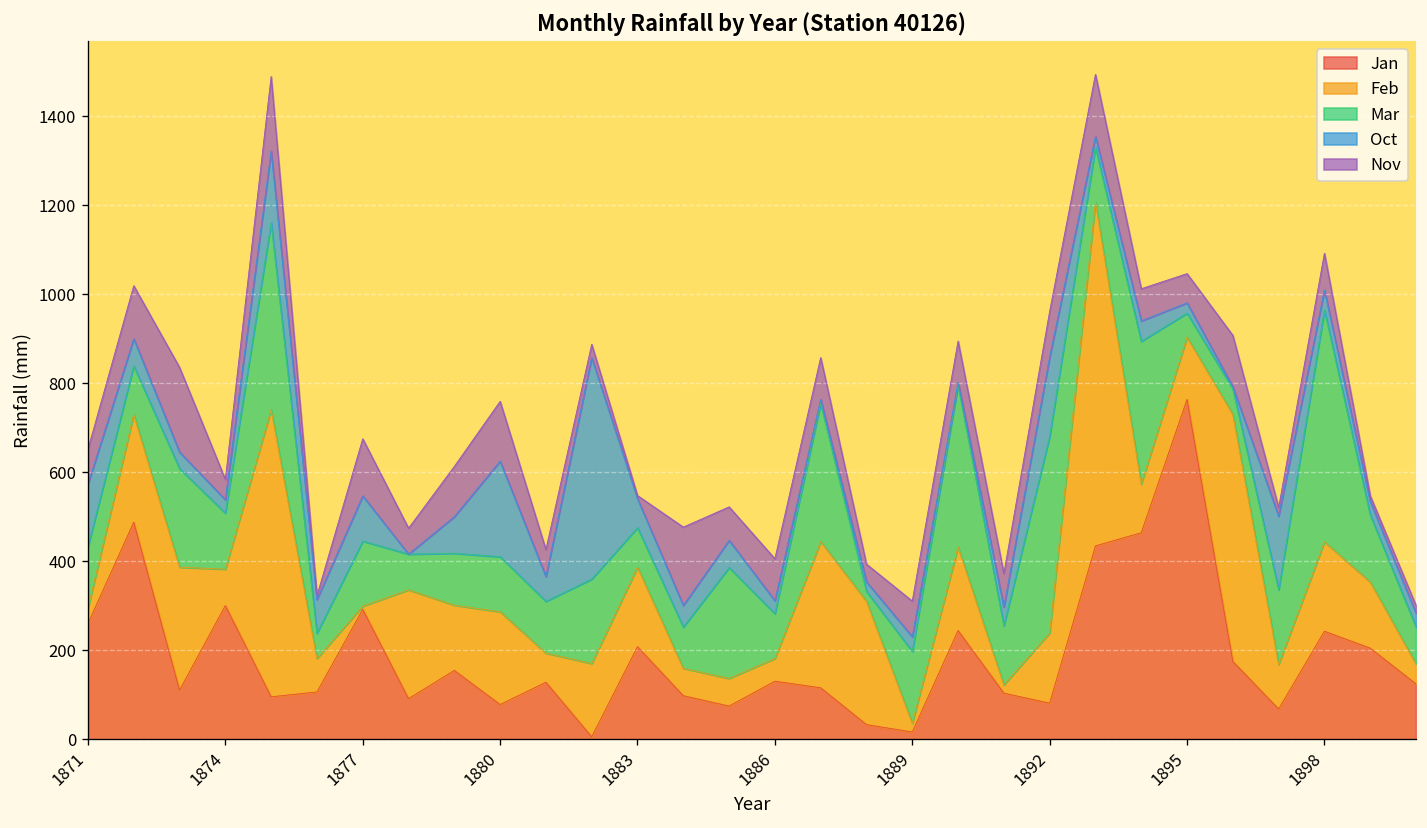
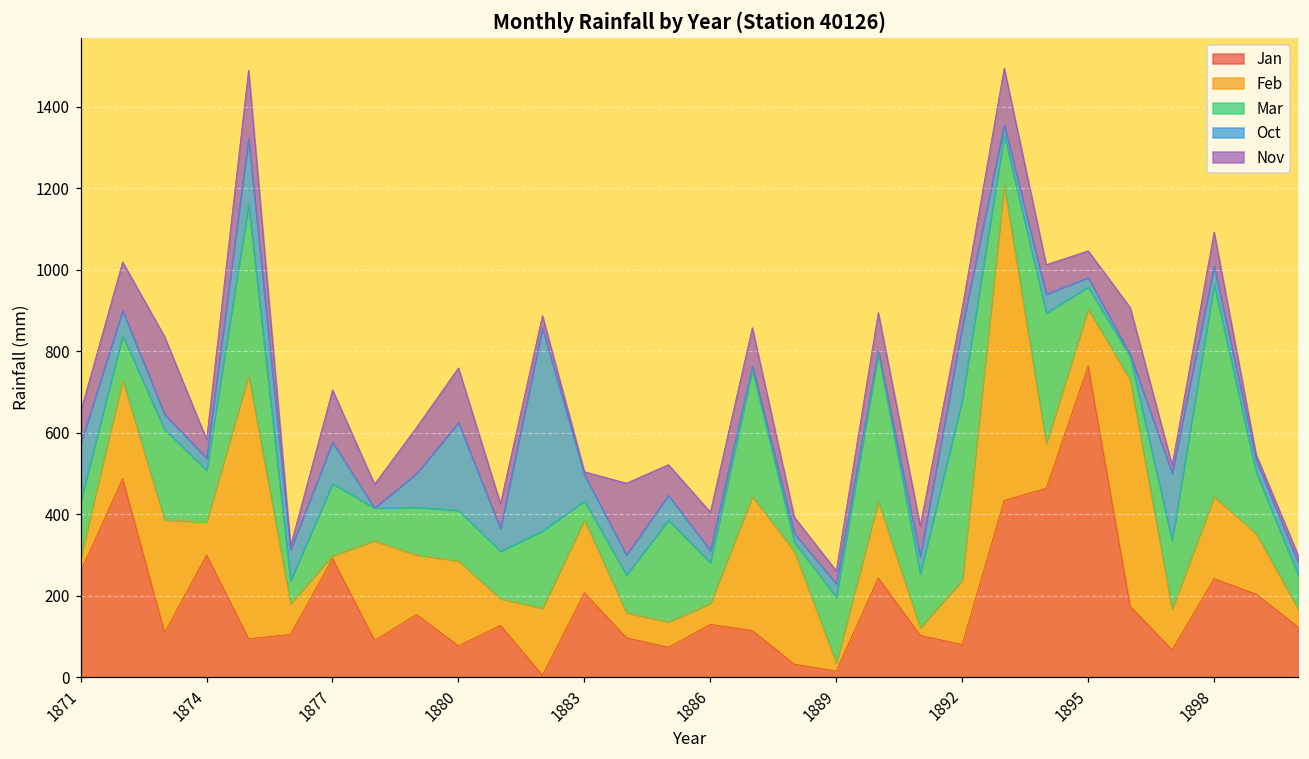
  {
    "Jan": {
      "1871": 260,
      "1874": 300,
      "1877": 290,
      "1880": 80,
      "1883": 210,
      "1886": 130,
      "1889": 20,
      "1892": 80,
      "1895": 760,
      "1898": 240
    },
    "Feb": {
      "1871": 30,
      "1874": 80,
      "1877": 10,
      "1880": 210,
      "1883": 180,
      "1886": 50,
      "1889": 20,
      "1892": 160,
      "1895": 140,
      "1898": 200
    },
    "Mar": {
      "1871": 140,
      "1874": 130,
-     "1877": 150,
+     "1877": 180,
      "1880": 120,
-     "1883": 90,
+     "1883": 50,
      "1886": 100,
      "1889": 160,
      "1892": 440,
      "1895": 50,
      "1898": 520
    },
    "Oct": {
      "1871": 140,
      "1874": 30,
      "1877": 100,
      "1880": 210,
      "1883": 60,
      "1886": 30,
      "1889": 30,
      "1892": 180,
      "1895": 20,
      "1898": 50
    },
    "Nov": {
      "1871": 80,
      "1874": 50,
      "1877": 130,
      "1880": 130,
      "1883": 10,
      "1886": 90,
-     "1889": 80,
-     "1892": 100,
+     "1889": 30,
+     "1892": 50,
      "1895": 70,
      "1898": 80
    }
  }
